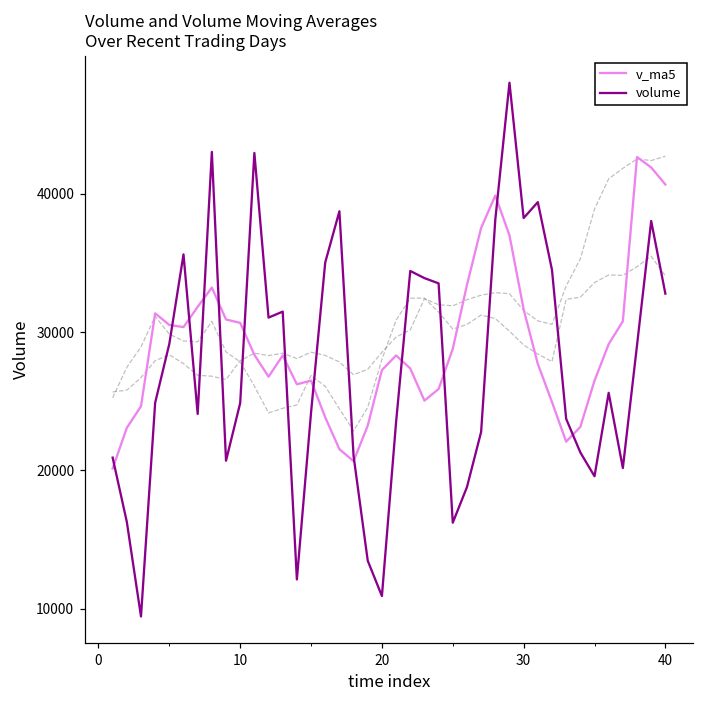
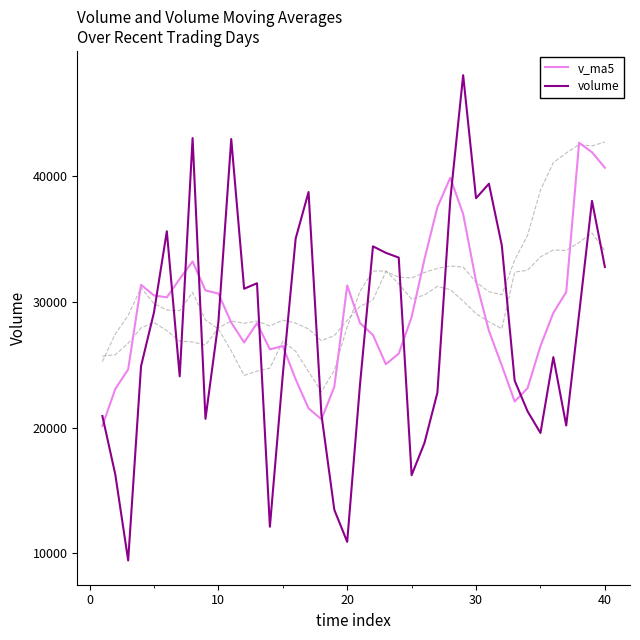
  {
    "v_ma5": {
      "10": 30700,
-     "20": 27300,
+     "20": 31300,
      "40": 40700
    },
    "volume": {
-     "10": 24900,
+     "10": 28400,
      "20": 10900,
      "30": 38300,
      "40": 32800
    }
  }
